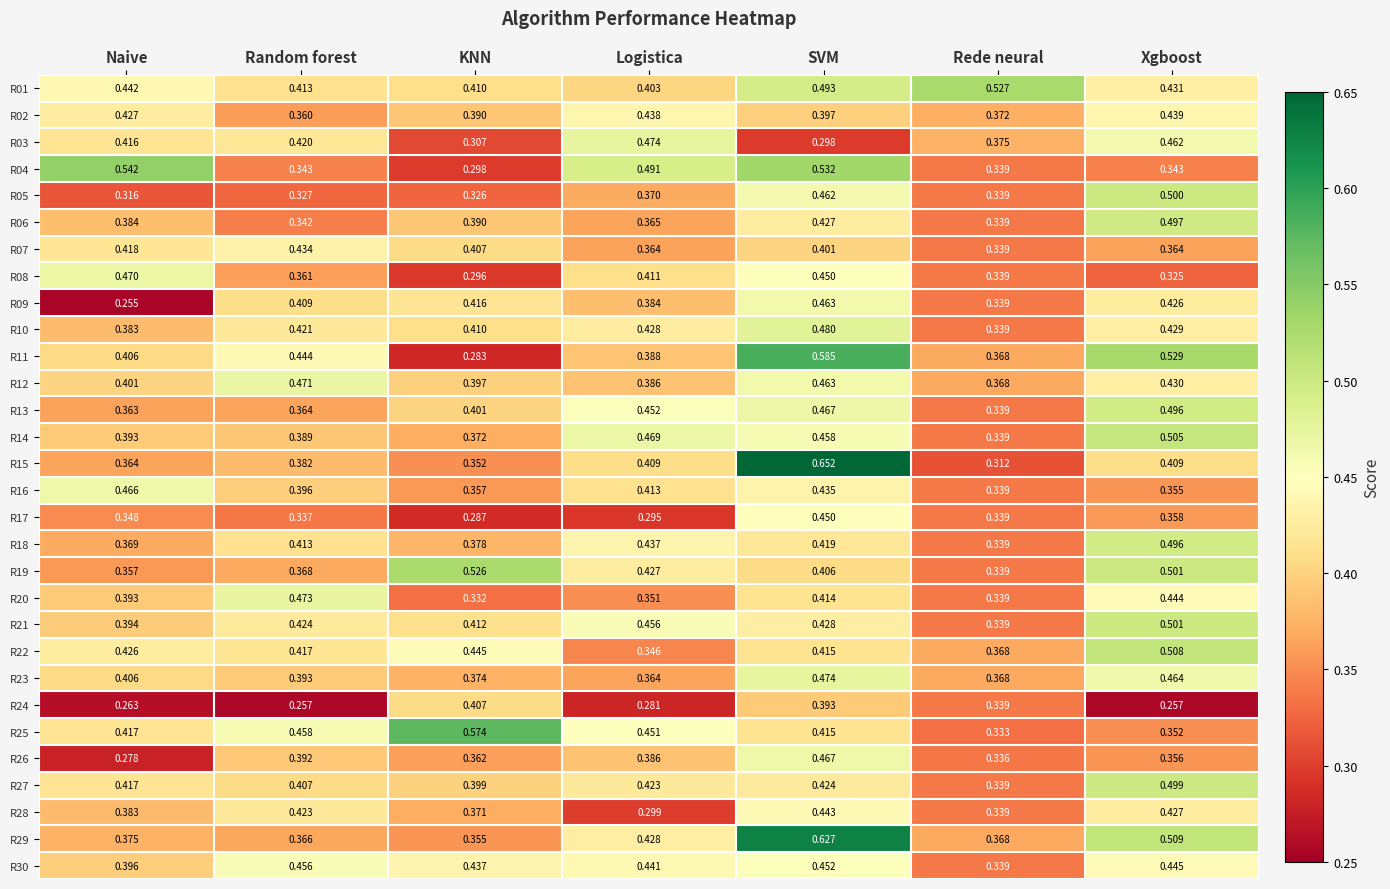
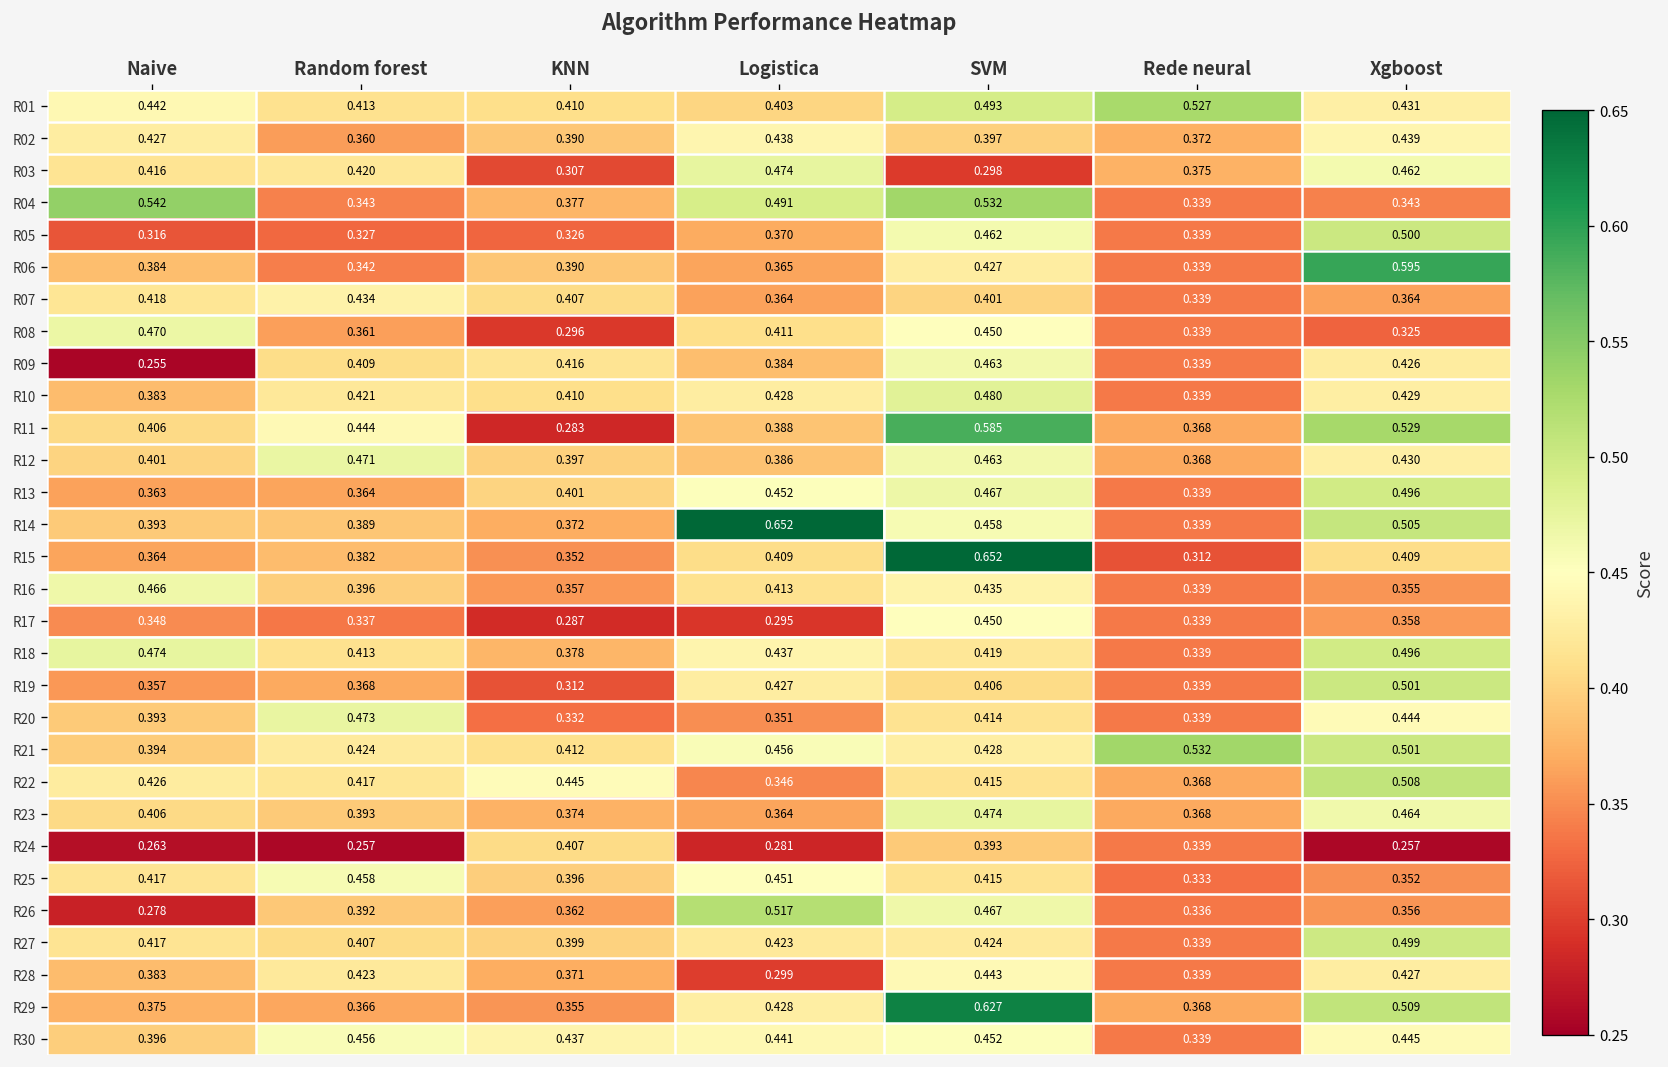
  {
    "R04": {
      "Naive": 0.542,
      "Random forest": 0.343,
-     "KNN": 0.298,
+     "KNN": 0.377,
      "Logistica": 0.491,
      "SVM": 0.532,
      "Rede neural": 0.339,
      "Xgboost": 0.343
    },
    "R06": {
      "Naive": 0.384,
      "Random forest": 0.342,
      "KNN": 0.390,
      "Logistica": 0.365,
      "SVM": 0.427,
      "Rede neural": 0.339,
-     "Xgboost": 0.497
+     "Xgboost": 0.595
    },
    "R14": {
      "Naive": 0.393,
      "Random forest": 0.389,
      "KNN": 0.372,
-     "Logistica": 0.469,
+     "Logistica": 0.652,
      "SVM": 0.458,
      "Rede neural": 0.339,
      "Xgboost": 0.505
    },
    "R18": {
-     "Naive": 0.369,
+     "Naive": 0.474,
      "Random forest": 0.413,
      "KNN": 0.378,
      "Logistica": 0.437,
      "SVM": 0.419,
      "Rede neural": 0.339,
      "Xgboost": 0.496
    },
    "R19": {
      "Naive": 0.357,
      "Random forest": 0.368,
-     "KNN": 0.526,
+     "KNN": 0.312,
      "Logistica": 0.427,
      "SVM": 0.406,
      "Rede neural": 0.339,
      "Xgboost": 0.501
    },
    "R21": {
      "Naive": 0.394,
      "Random forest": 0.424,
      "KNN": 0.412,
      "Logistica": 0.456,
      "SVM": 0.428,
-     "Rede neural": 0.339,
+     "Rede neural": 0.532,
      "Xgboost": 0.501
    },
    "R25": {
      "Naive": 0.417,
      "Random forest": 0.458,
-     "KNN": 0.574,
+     "KNN": 0.396,
      "Logistica": 0.451,
      "SVM": 0.415,
      "Rede neural": 0.333,
      "Xgboost": 0.352
    },
    "R26": {
      "Naive": 0.278,
      "Random forest": 0.392,
      "KNN": 0.362,
-     "Logistica": 0.386,
+     "Logistica": 0.517,
      "SVM": 0.467,
      "Rede neural": 0.336,
      "Xgboost": 0.356
    }
  }
